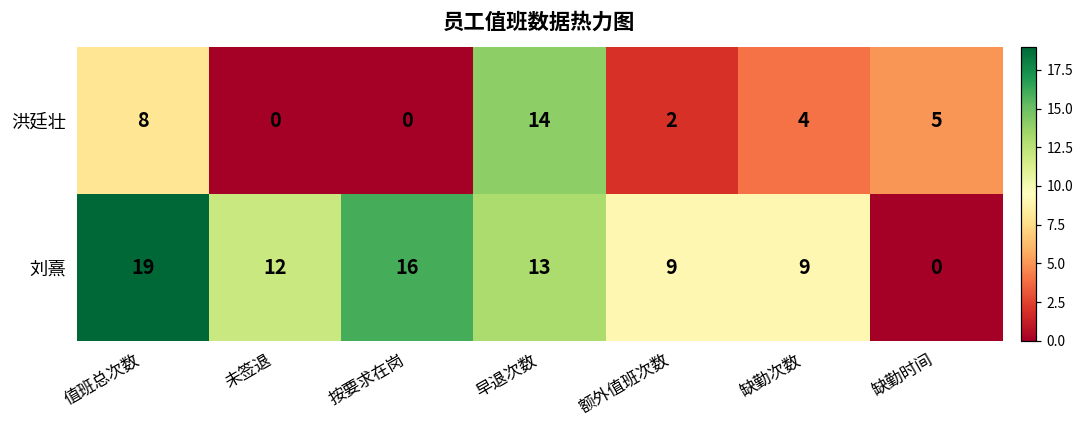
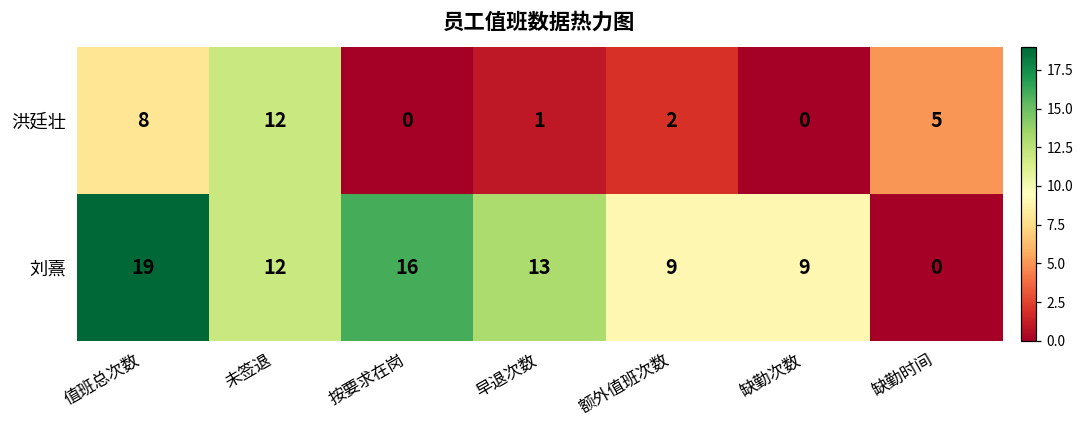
  {
    "洪廷壮": {
      "值班总次数": 8,
-     "未签退": 0,
+     "未签退": 12,
      "按要求在岗": 0,
-     "早退次数": 14,
+     "早退次数": 1,
      "额外值班次数": 2,
-     "缺勤次数": 4,
+     "缺勤次数": 0,
      "缺勤时间": 5
    },
    "刘熹": {
      "值班总次数": 19,
      "未签退": 12,
      "按要求在岗": 16,
      "早退次数": 13,
      "额外值班次数": 9,
      "缺勤次数": 9,
      "缺勤时间": 0
    }
  }
